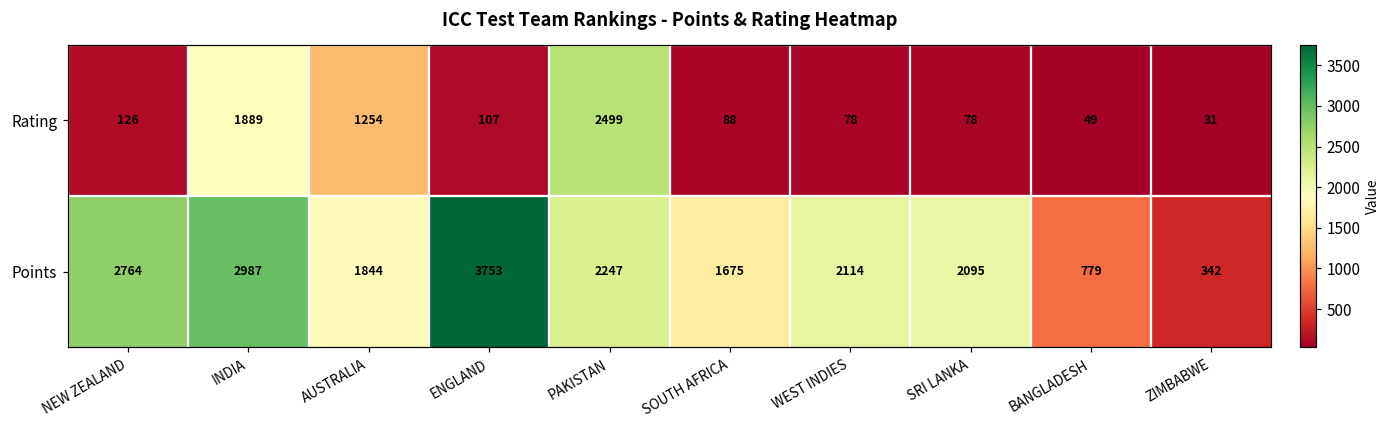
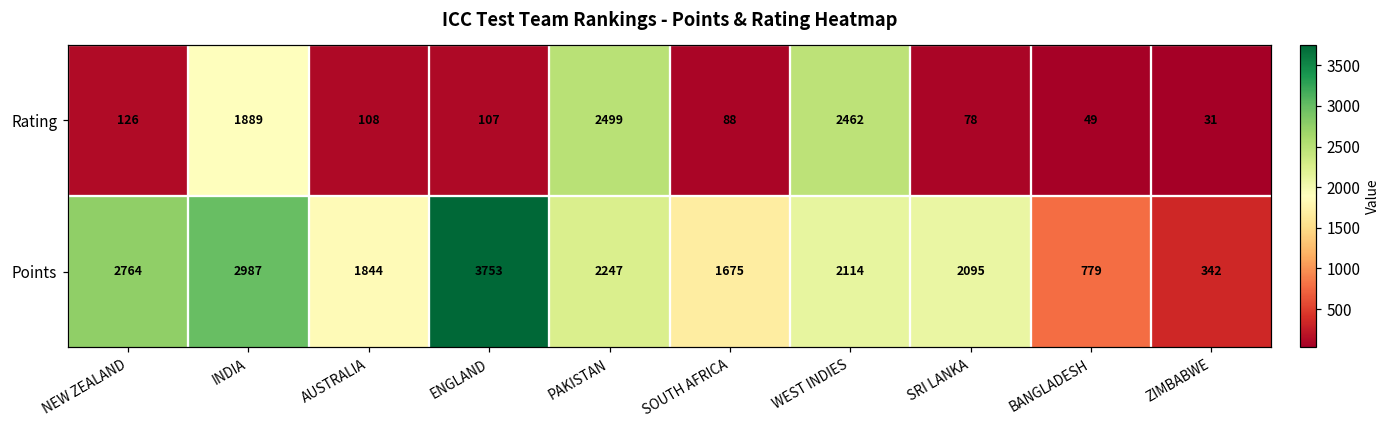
  {
    "Rating": {
      "NEW ZEALAND": 126,
      "INDIA": 1889,
-     "AUSTRALIA": 1254,
+     "AUSTRALIA": 108,
      "ENGLAND": 107,
      "PAKISTAN": 2499,
      "SOUTH AFRICA": 88,
-     "WEST INDIES": 78,
+     "WEST INDIES": 2462,
      "SRI LANKA": 78,
      "BANGLADESH": 49,
      "ZIMBABWE": 31
    },
    "Points": {
      "NEW ZEALAND": 2764,
      "INDIA": 2987,
      "AUSTRALIA": 1844,
      "ENGLAND": 3753,
      "PAKISTAN": 2247,
      "SOUTH AFRICA": 1675,
      "WEST INDIES": 2114,
      "SRI LANKA": 2095,
      "BANGLADESH": 779,
      "ZIMBABWE": 342
    }
  }
